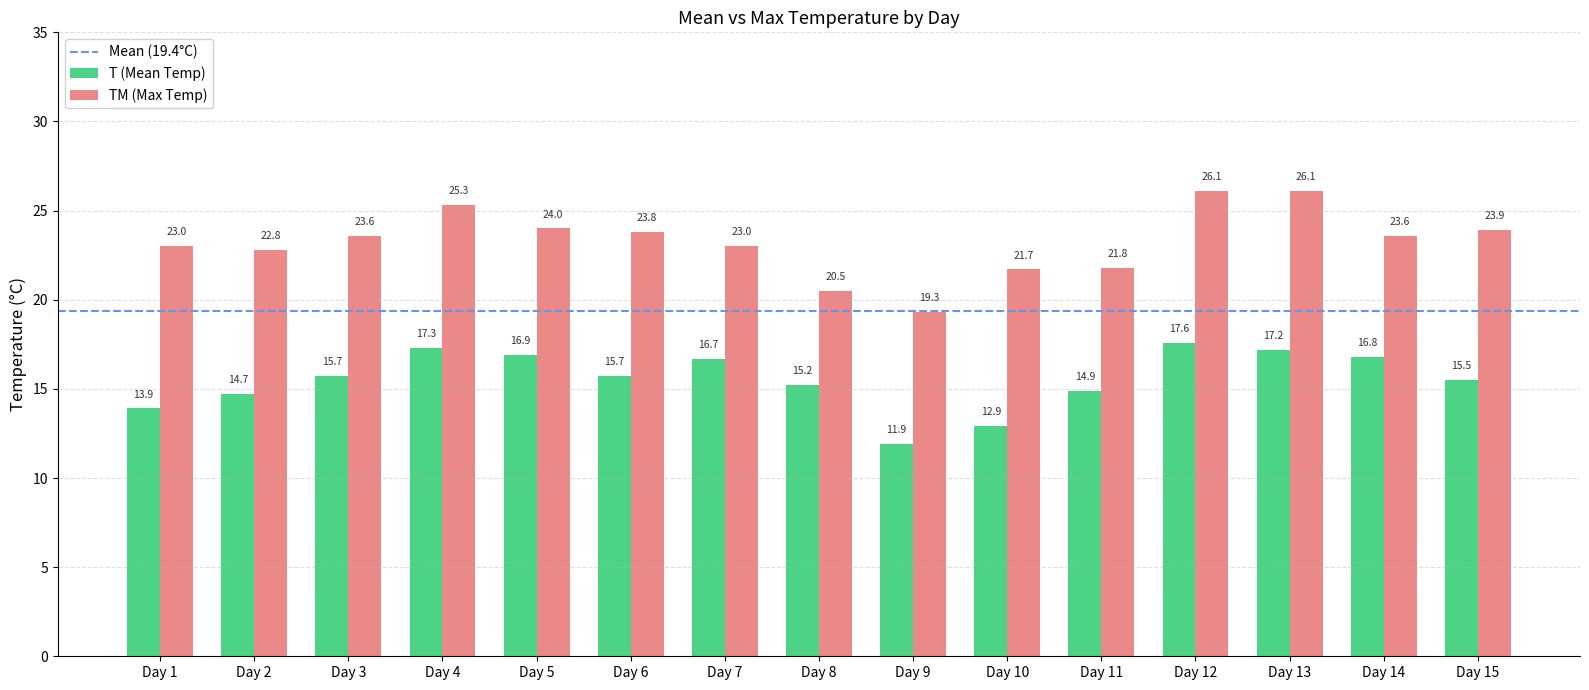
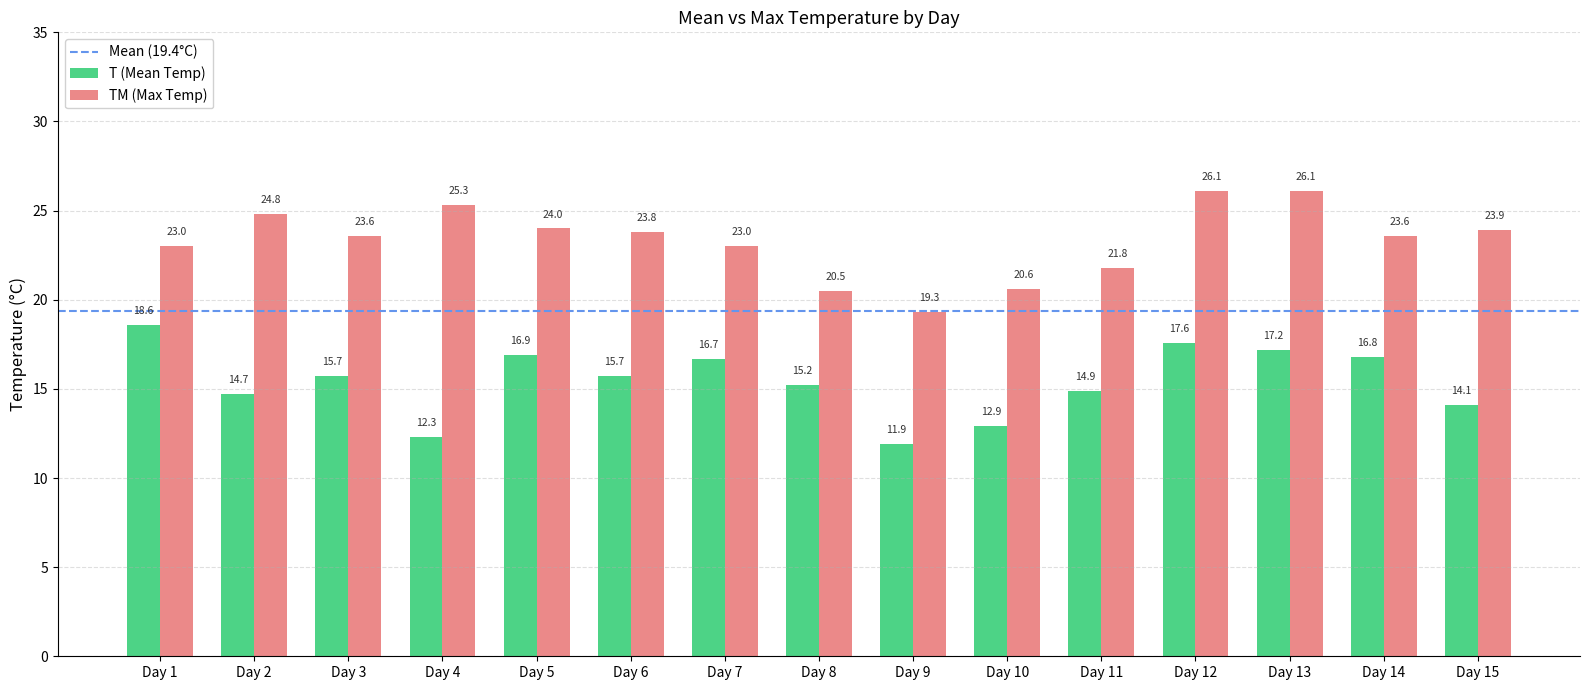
  {
    "T (Mean Temp)": {
-     "Day 1": 13.9,
+     "Day 1": 18.6,
      "Day 2": 14.7,
      "Day 3": 15.7,
-     "Day 4": 17.3,
+     "Day 4": 12.3,
      "Day 5": 16.9,
      "Day 6": 15.7,
      "Day 7": 16.7,
      "Day 8": 15.2,
      "Day 9": 11.9,
      "Day 10": 12.9,
      "Day 11": 14.9,
      "Day 12": 17.6,
      "Day 13": 17.2,
      "Day 14": 16.8,
-     "Day 15": 15.5
+     "Day 15": 14.1
    },
    "TM (Max Temp)": {
      "Day 1": 23.0,
-     "Day 2": 22.8,
+     "Day 2": 24.8,
      "Day 3": 23.6,
      "Day 4": 25.3,
      "Day 5": 24.0,
      "Day 6": 23.8,
      "Day 7": 23.0,
      "Day 8": 20.5,
      "Day 9": 19.3,
-     "Day 10": 21.7,
+     "Day 10": 20.6,
      "Day 11": 21.8,
      "Day 12": 26.1,
      "Day 13": 26.1,
      "Day 14": 23.6,
      "Day 15": 23.9
    }
  }
